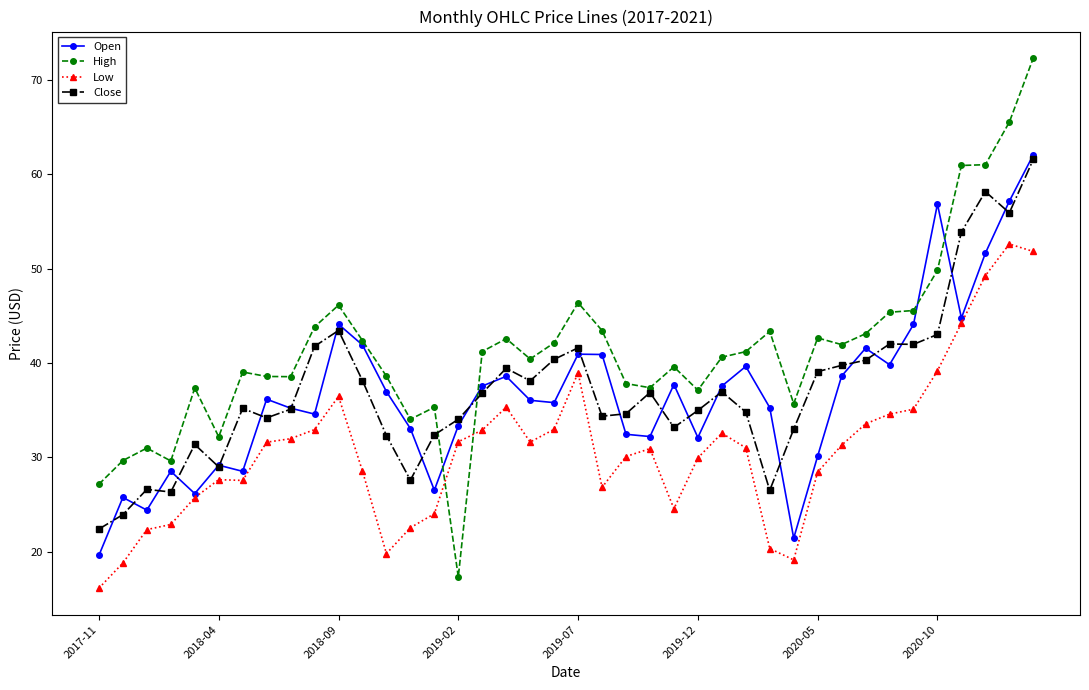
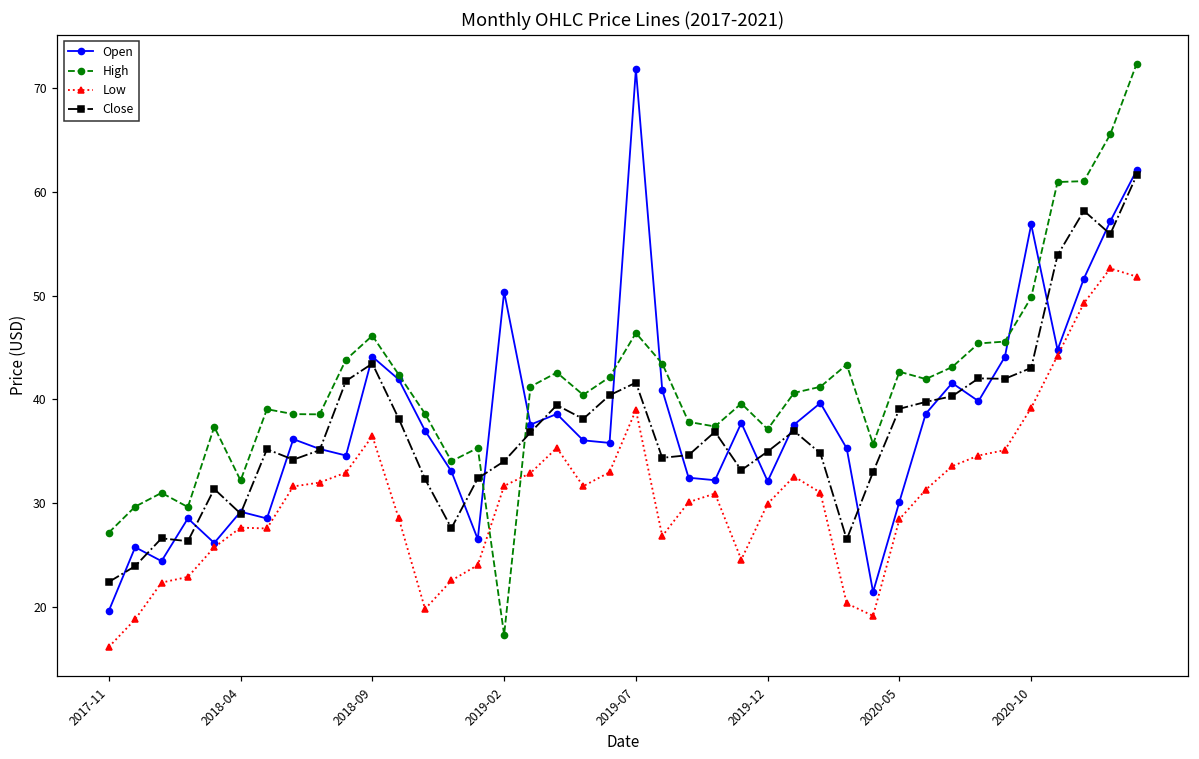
  {
    "Open": {
      "2017-11": 20,
      "2018-09": 44,
-     "2019-02": 33,
-     "2019-07": 41,
+     "2019-02": 50,
+     "2019-07": 72,
      "2019-12": 32,
      "2020-05": 30,
      "2020-10": 57
    },
    "High": {
      "2017-11": 27,
      "2018-04": 32,
      "2018-09": 46,
      "2019-02": 17,
      "2019-07": 46,
      "2019-12": 37,
      "2020-05": 43,
      "2020-10": 50
    },
    "Low": {
      "2017-11": 16,
      "2018-04": 28,
      "2018-09": 36,
      "2019-02": 32,
      "2019-07": 39,
      "2019-12": 30,
      "2020-05": 28,
      "2020-10": 39
    },
    "Close": {
      "2017-11": 22,
      "2018-09": 43,
      "2019-02": 34,
      "2019-07": 42,
      "2019-12": 35,
      "2020-05": 39,
      "2020-10": 43
    }
  }
